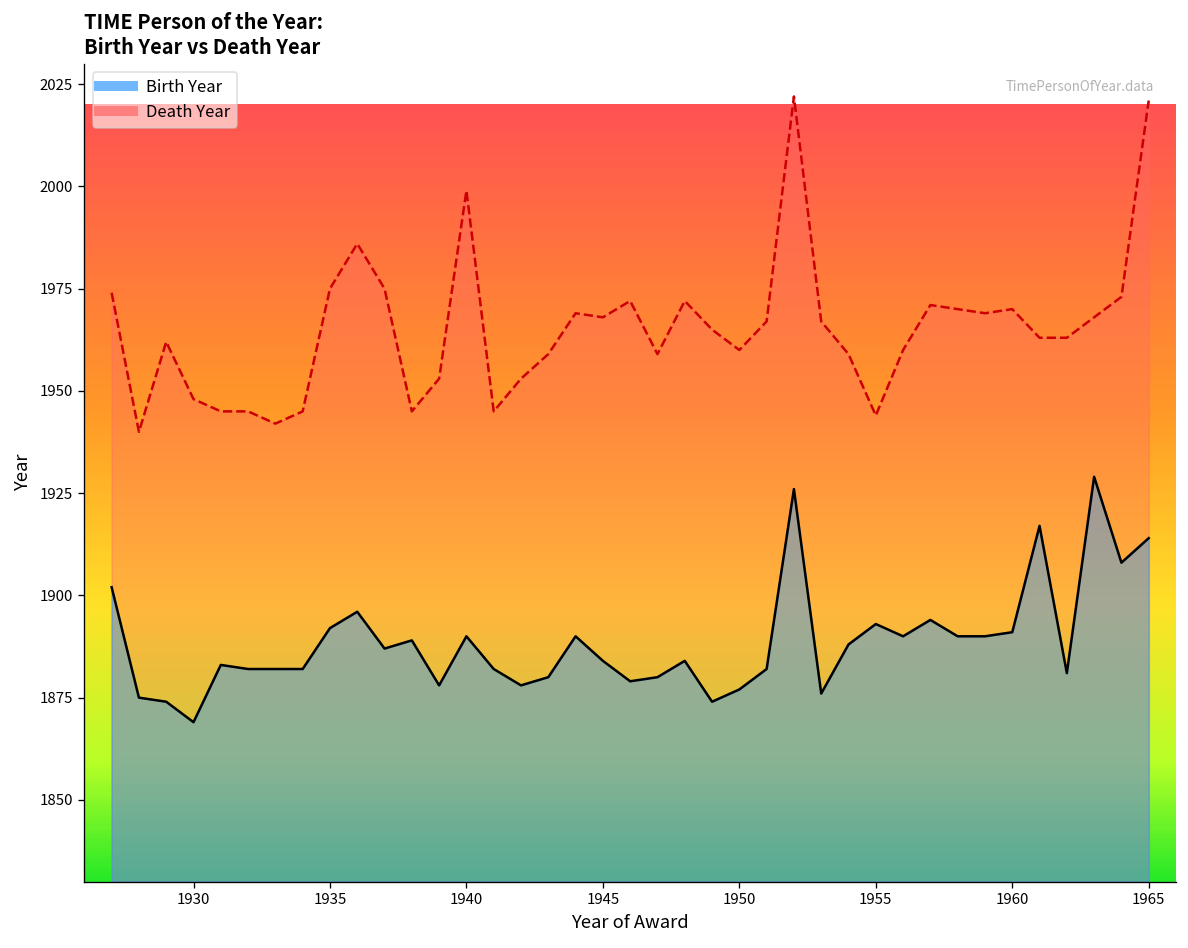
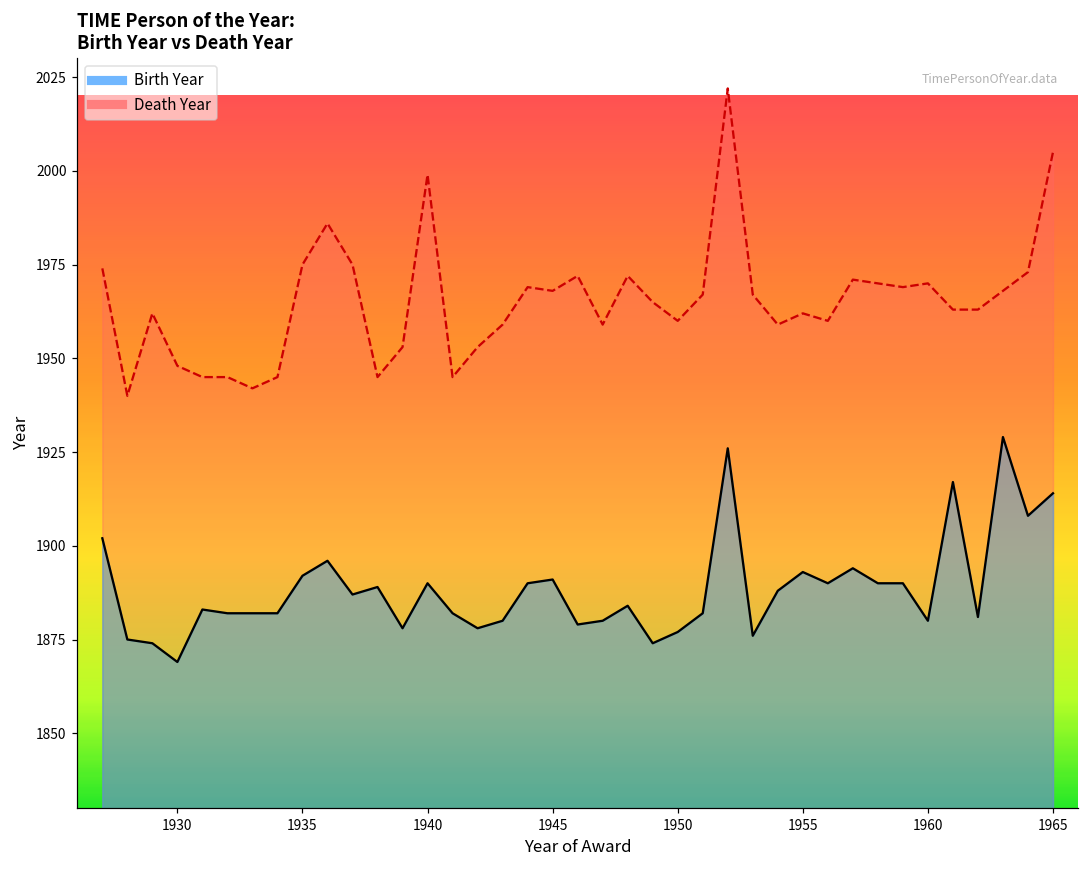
  {
    "Birth Year": {
      "1930": 1869,
      "1935": 1892,
      "1940": 1890,
-     "1945": 1884,
+     "1945": 1891,
      "1950": 1877,
      "1955": 1893,
-     "1960": 1891,
+     "1960": 1880,
      "1965": 1914
    },
    "Death Year": {
      "1930": 1948,
      "1935": 1975,
      "1940": 1999,
      "1945": 1968,
      "1950": 1960,
-     "1955": 1944,
+     "1955": 1962,
      "1960": 1970,
-     "1965": 2021
+     "1965": 2005
    }
  }
